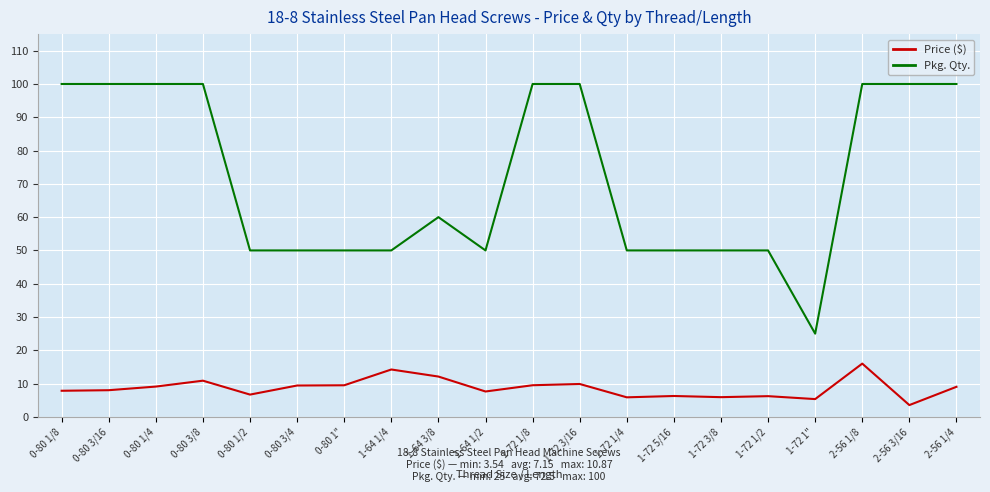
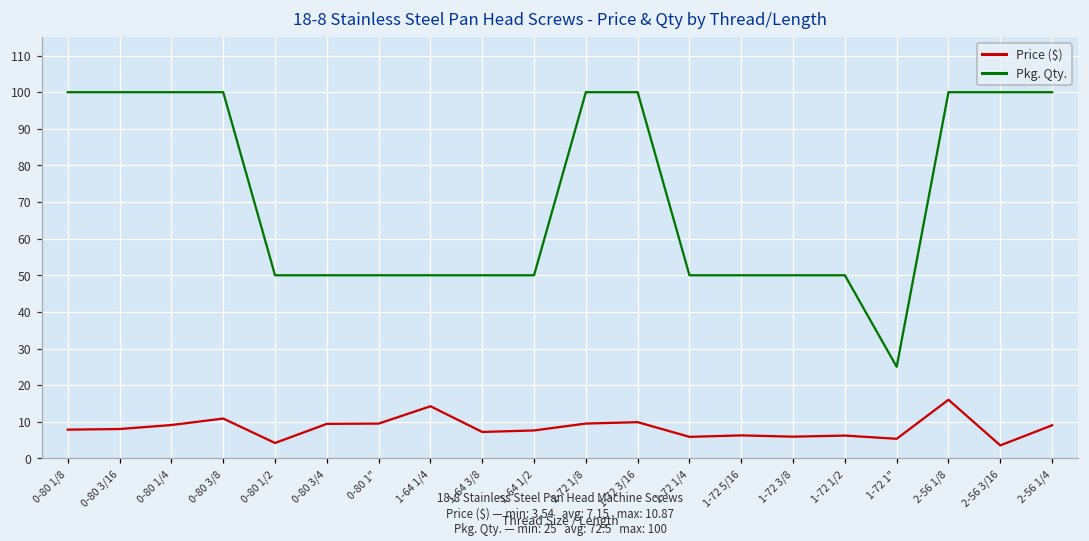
  {
    "Price ($)": {
      "0-80 1/8": 8,
      "0-80 3/16": 8,
      "0-80 1/4": 9,
      "0-80 3/8": 11,
-     "0-80 1/2": 7,
+     "0-80 1/2": 4,
      "0-80 3/4": 9,
      "0-80 1\"": 9,
      "1-64 1/4": 14,
-     "1-64 3/8": 12,
+     "1-64 3/8": 7,
      "1-64 1/2": 8,
      "1-72 1/8": 10,
      "1-72 3/16": 10,
      "1-72 1/4": 6,
      "1-72 5/16": 6,
      "1-72 3/8": 6,
      "1-72 1/2": 6,
      "1-72 1\"": 5,
      "2-56 1/8": 16,
      "2-56 3/16": 4,
      "2-56 1/4": 9
    },
    "Pkg. Qty.": {
      "0-80 1/8": 100,
      "0-80 3/16": 100,
      "0-80 1/4": 100,
      "0-80 3/8": 100,
      "0-80 1/2": 50,
      "0-80 3/4": 50,
      "0-80 1\"": 50,
      "1-64 1/4": 50,
-     "1-64 3/8": 60,
+     "1-64 3/8": 50,
      "1-64 1/2": 50,
      "1-72 1/8": 100,
      "1-72 3/16": 100,
      "1-72 1/4": 50,
      "1-72 5/16": 50,
      "1-72 3/8": 50,
      "1-72 1/2": 50,
      "1-72 1\"": 25,
      "2-56 1/8": 100,
      "2-56 3/16": 100,
      "2-56 1/4": 100
    }
  }
